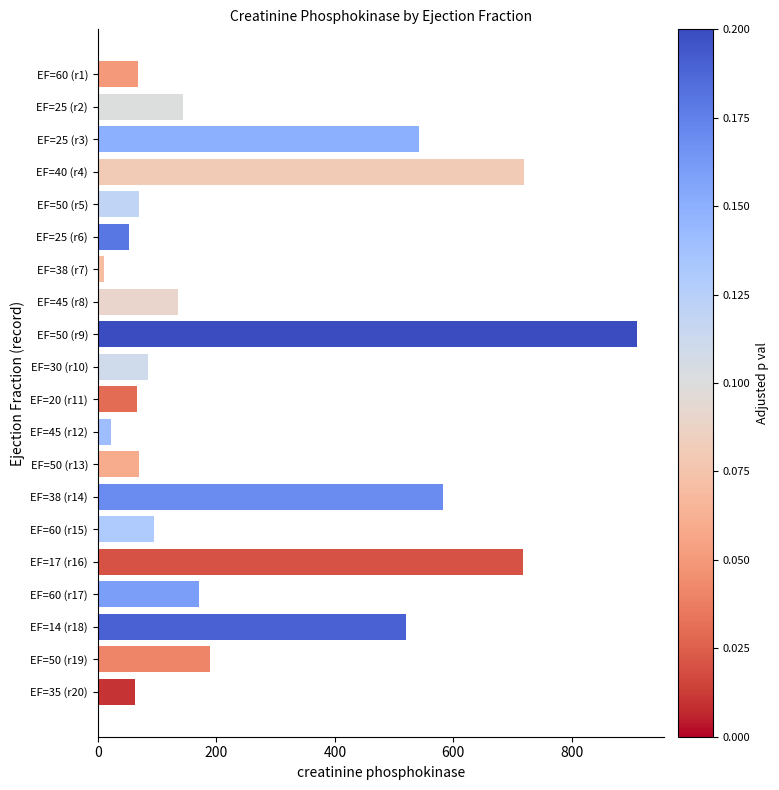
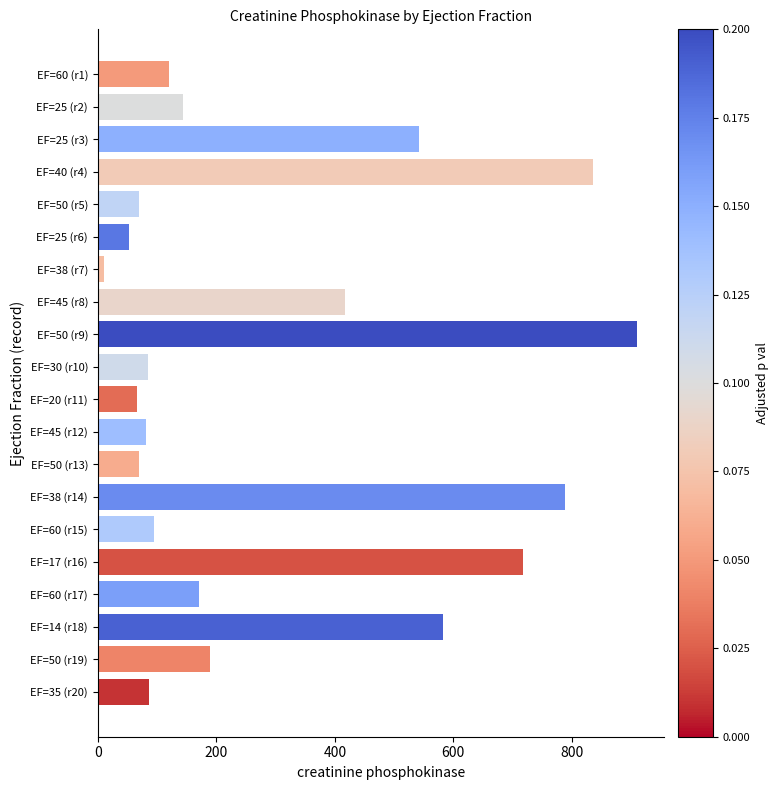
  {
-   "EF=60 (r1)": 70,
+   "EF=60 (r1)": 120,
    "EF=25 (r2)": 140,
    "EF=25 (r3)": 540,
-   "EF=40 (r4)": 720,
+   "EF=40 (r4)": 840,
    "EF=50 (r5)": 70,
    "EF=25 (r6)": 50,
    "EF=38 (r7)": 10,
-   "EF=45 (r8)": 140,
+   "EF=45 (r8)": 420,
    "EF=50 (r9)": 910,
    "EF=30 (r10)": 80,
    "EF=20 (r11)": 70,
-   "EF=45 (r12)": 20,
+   "EF=45 (r12)": 80,
    "EF=50 (r13)": 70,
-   "EF=38 (r14)": 580,
+   "EF=38 (r14)": 790,
    "EF=60 (r15)": 100,
    "EF=17 (r16)": 720,
    "EF=60 (r17)": 170,
-   "EF=14 (r18)": 520,
+   "EF=14 (r18)": 580,
    "EF=50 (r19)": 190,
-   "EF=35 (r20)": 60
+   "EF=35 (r20)": 90
  }
